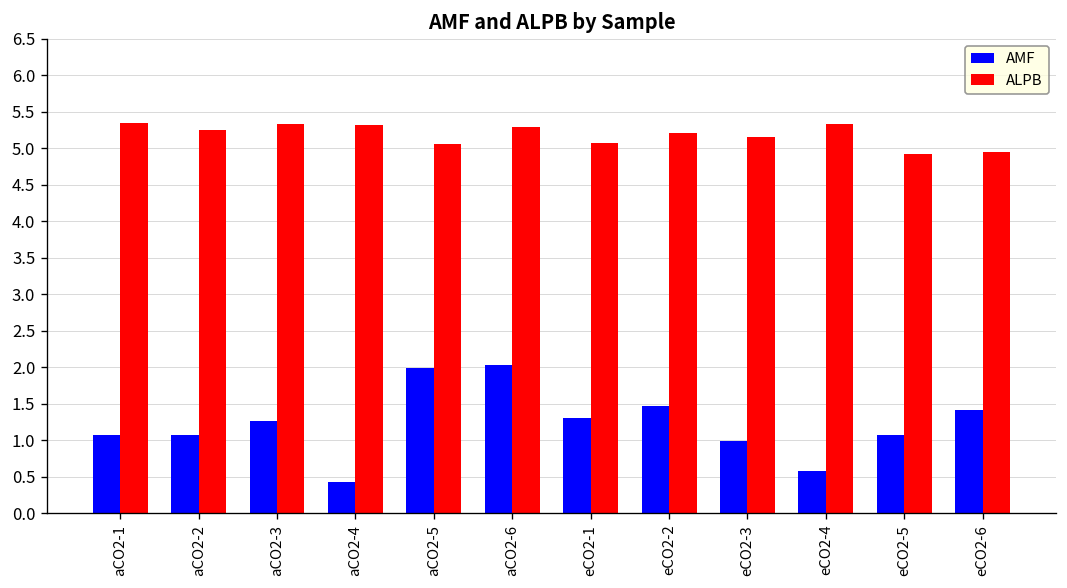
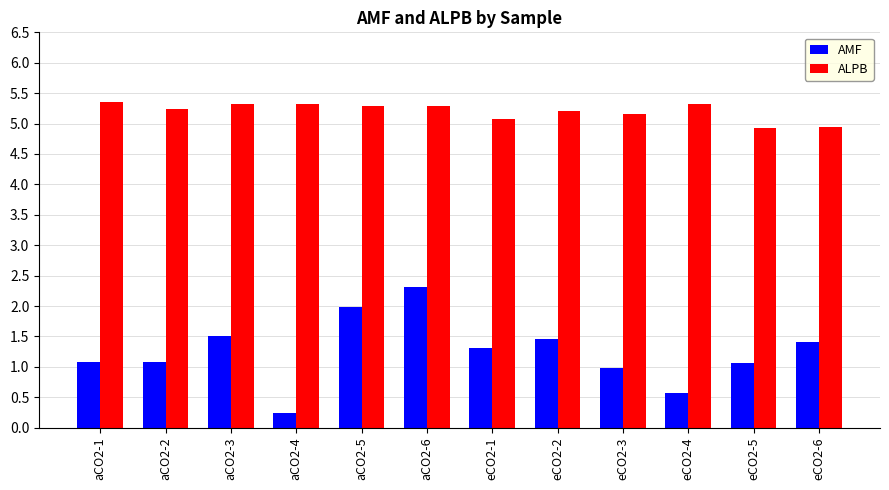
  {
    "AMF": {
      "aCO2-1": 1.1,
      "aCO2-2": 1.1,
-     "aCO2-3": 1.3,
-     "aCO2-4": 0.4,
+     "aCO2-3": 1.5,
+     "aCO2-4": 0.2,
      "aCO2-5": 2.0,
-     "aCO2-6": 2.0,
+     "aCO2-6": 2.3,
      "eCO2-1": 1.3,
      "eCO2-2": 1.5,
      "eCO2-3": 1.0,
      "eCO2-4": 0.6,
      "eCO2-5": 1.1,
      "eCO2-6": 1.4
    },
    "ALPB": {
      "aCO2-1": 5.3,
      "aCO2-2": 5.2,
      "aCO2-3": 5.3,
      "aCO2-4": 5.3,
-     "aCO2-5": 5.1,
+     "aCO2-5": 5.3,
      "aCO2-6": 5.3,
      "eCO2-1": 5.1,
      "eCO2-2": 5.2,
      "eCO2-3": 5.1,
      "eCO2-4": 5.3,
      "eCO2-5": 4.9,
      "eCO2-6": 4.9
    }
  }
